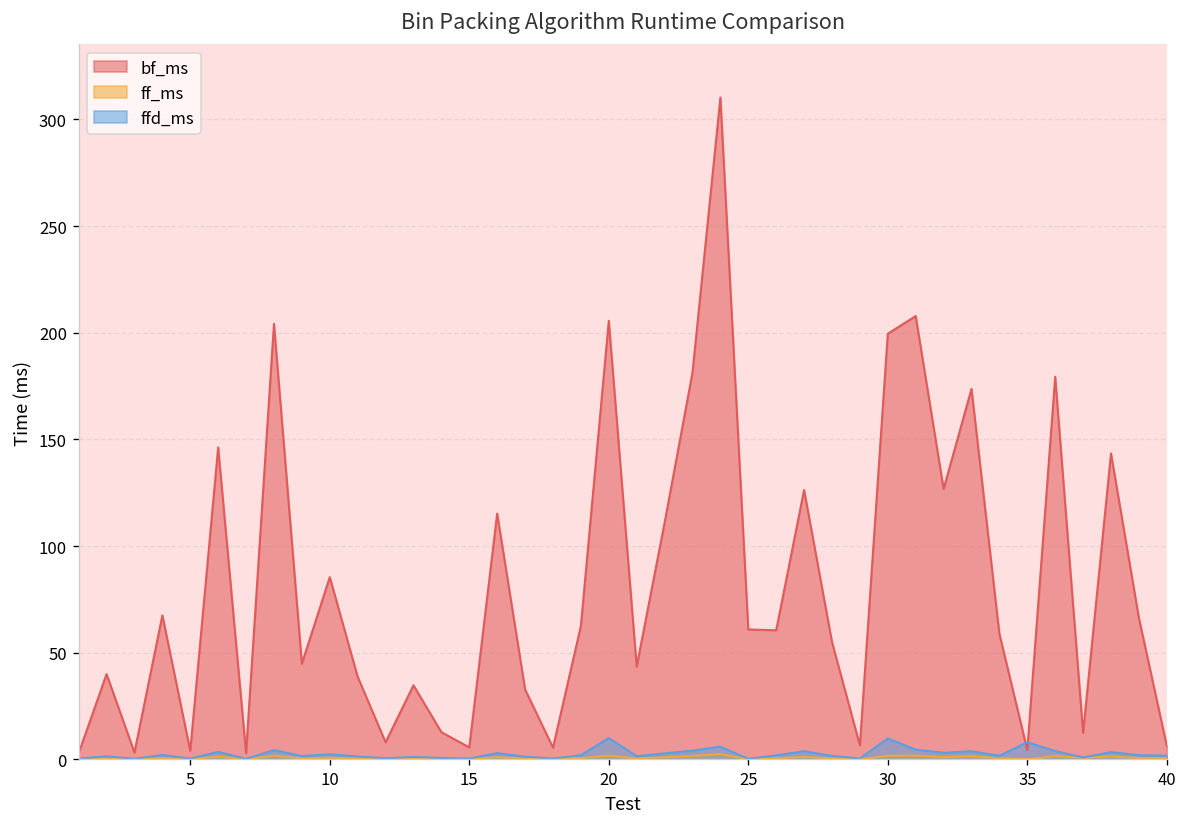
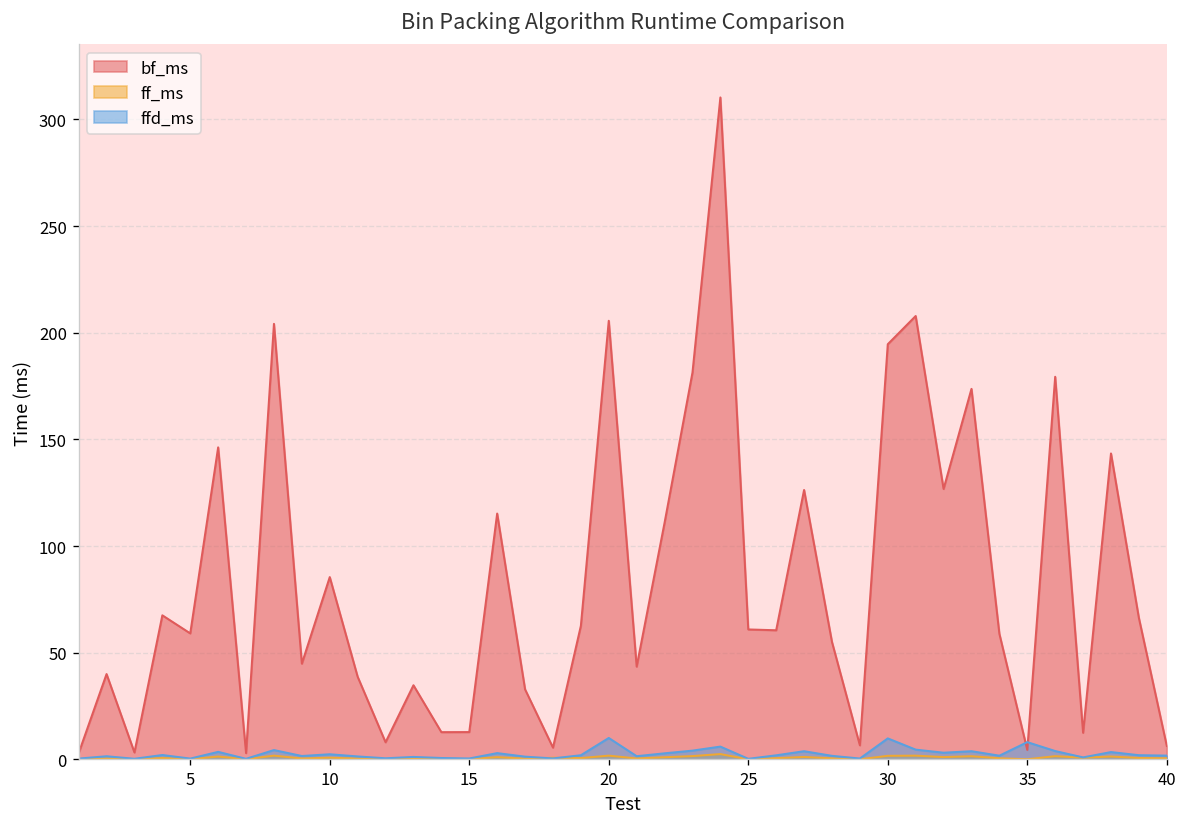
  {
    "bf_ms": {
-     "5": 4,
+     "5": 59,
      "10": 85,
-     "15": 6,
+     "15": 13,
      "20": 206,
      "25": 61,
-     "30": 200,
+     "30": 195,
      "35": 4,
      "40": 6
    },
    "ff_ms": {
      "10": 1,
      "20": 2,
      "30": 2,
      "35": 0
    },
    "ffd_ms": {
      "10": 2,
      "20": 10,
      "30": 10,
      "35": 8
    }
  }
